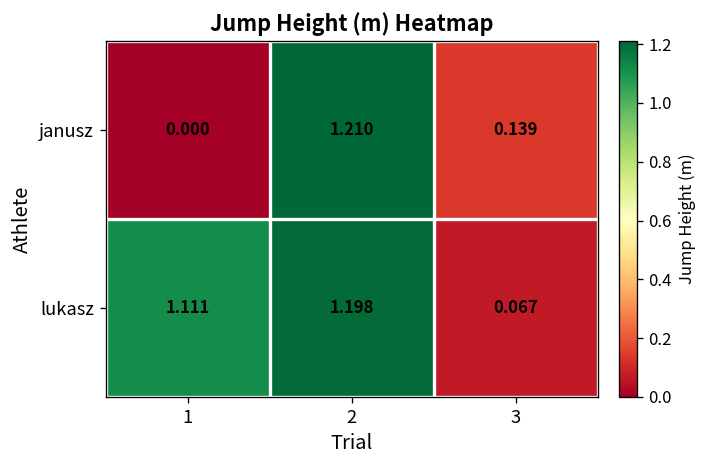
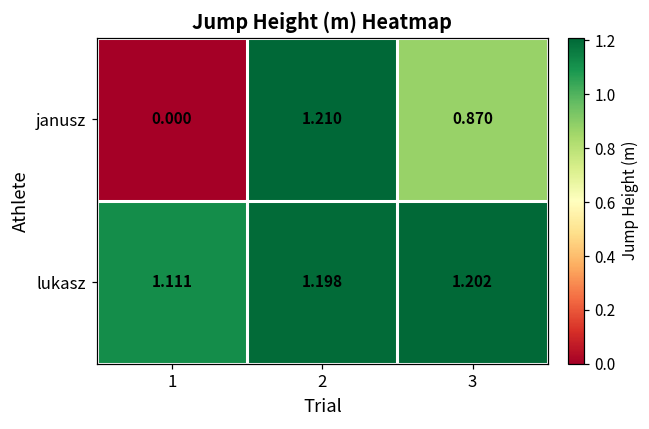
  {
    "janusz": {
      "1": 0.000,
      "2": 1.210,
-     "3": 0.139
+     "3": 0.870
    },
    "lukasz": {
      "1": 1.111,
      "2": 1.198,
-     "3": 0.067
+     "3": 1.202
    }
  }
